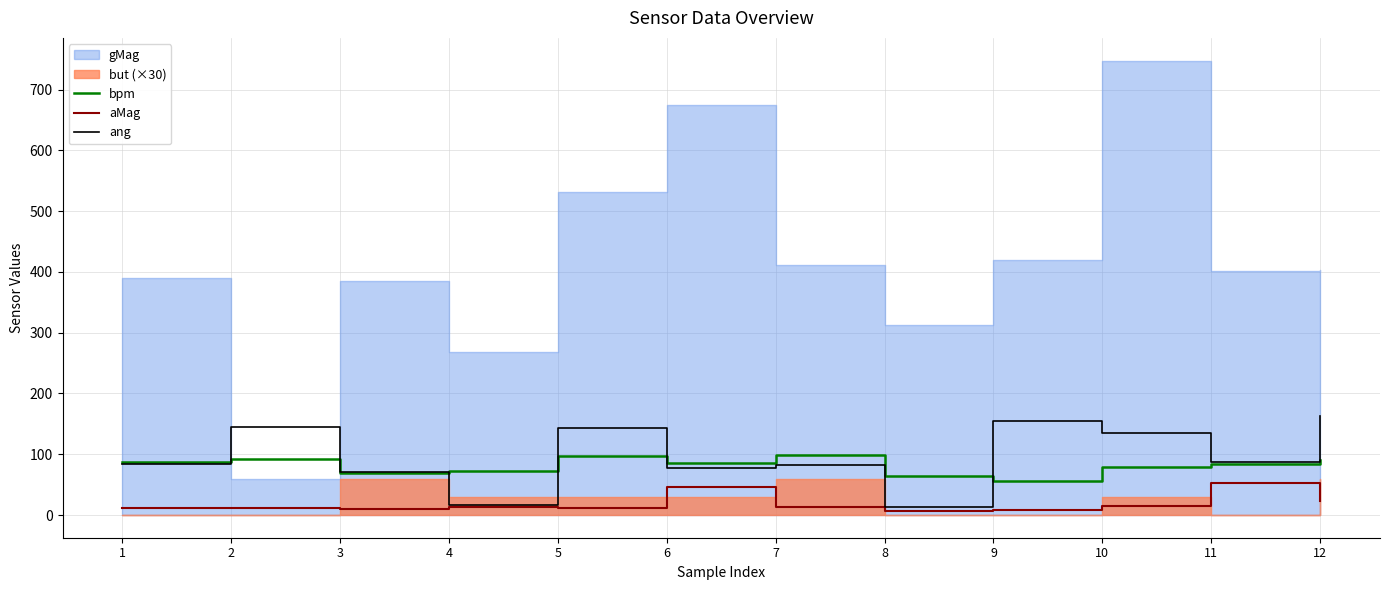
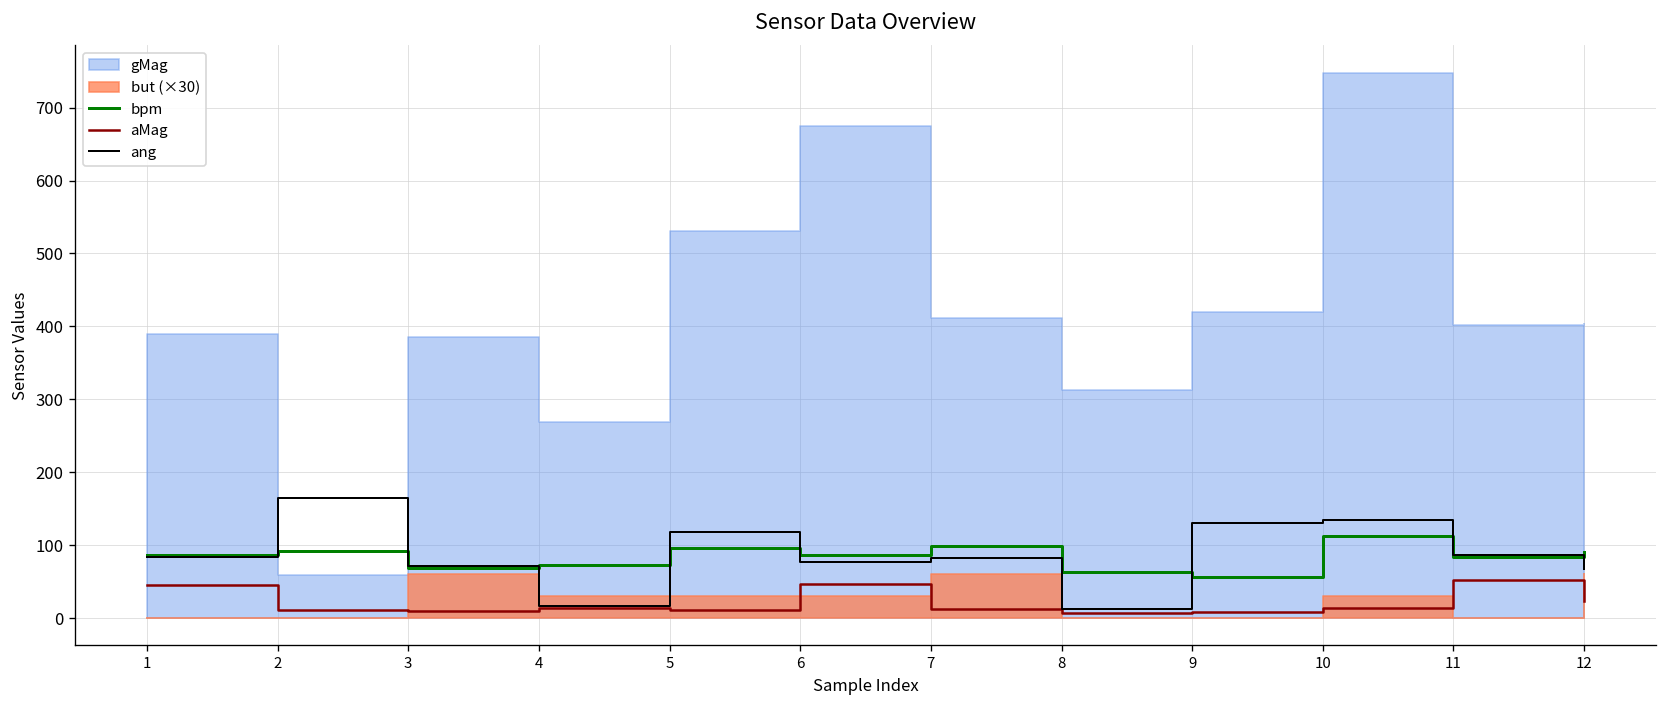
  {
    "bpm": {
      "2": 90,
      "4": 70,
      "5": 100,
      "6": 90,
      "7": 100,
      "9": 60,
-     "10": 80,
+     "10": 110,
      "12": 90
    },
    "aMag": {
-     "1": 10,
+     "1": 50,
      "2": 10,
      "3": 10,
      "5": 10,
      "6": 50,
      "7": 10,
      "8": 10,
      "9": 10,
      "10": 10,
      "11": 50,
      "12": 20
    },
    "ang": {
-     "2": 150,
-     "5": 140,
+     "2": 160,
+     "5": 120,
      "6": 80,
      "7": 80,
      "8": 10,
-     "9": 150,
+     "9": 130,
      "10": 130,
-     "12": 160
+     "12": 70
    }
  }
